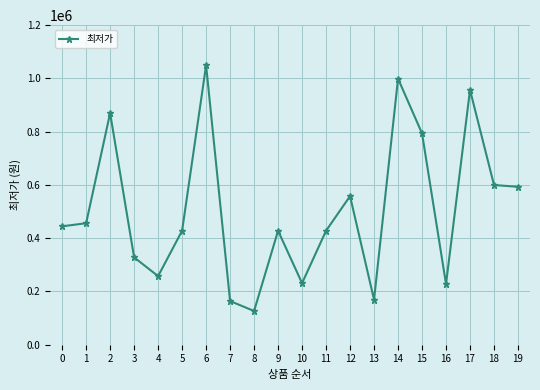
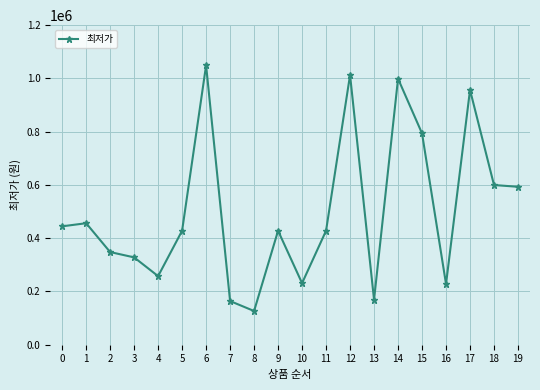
  {
    "0": 440000,
    "1": 460000,
-   "2": 870000,
+   "2": 350000,
    "3": 330000,
    "4": 260000,
    "5": 430000,
    "6": 1050000,
    "7": 160000,
    "8": 130000,
    "9": 430000,
    "10": 230000,
    "11": 430000,
-   "12": 560000,
+   "12": 1010000,
    "13": 170000,
    "14": 1000000,
    "15": 790000,
    "16": 230000,
    "17": 960000,
    "18": 600000,
    "19": 590000
  }
